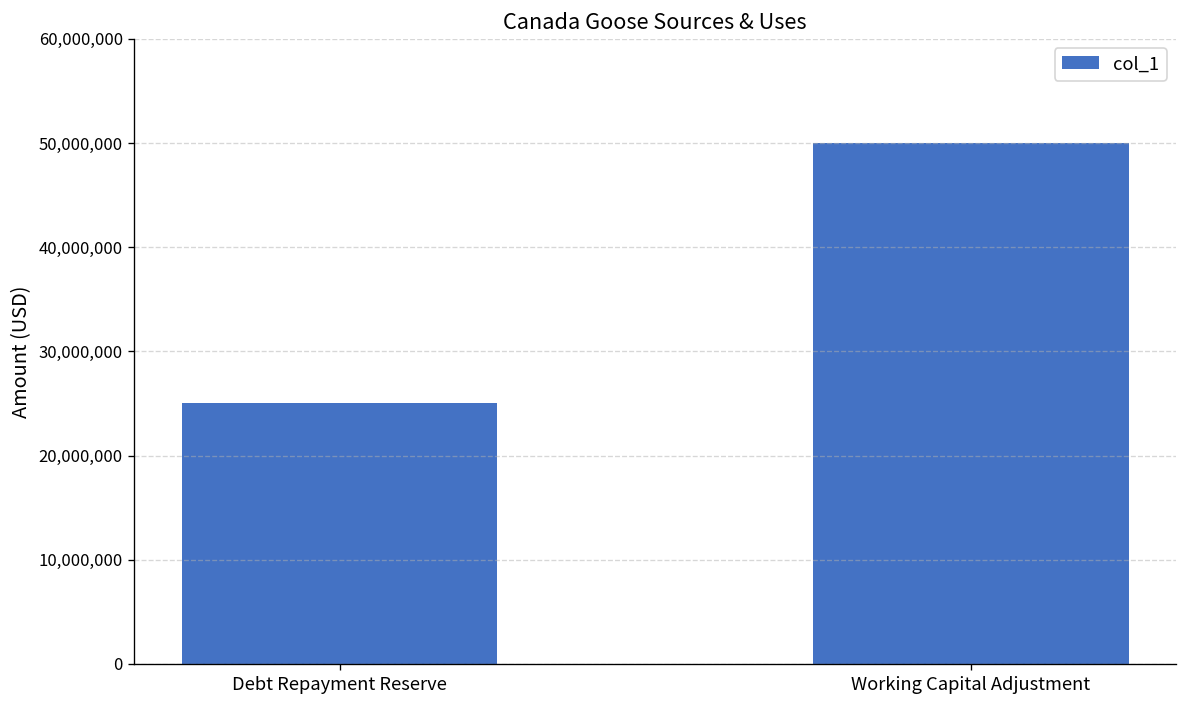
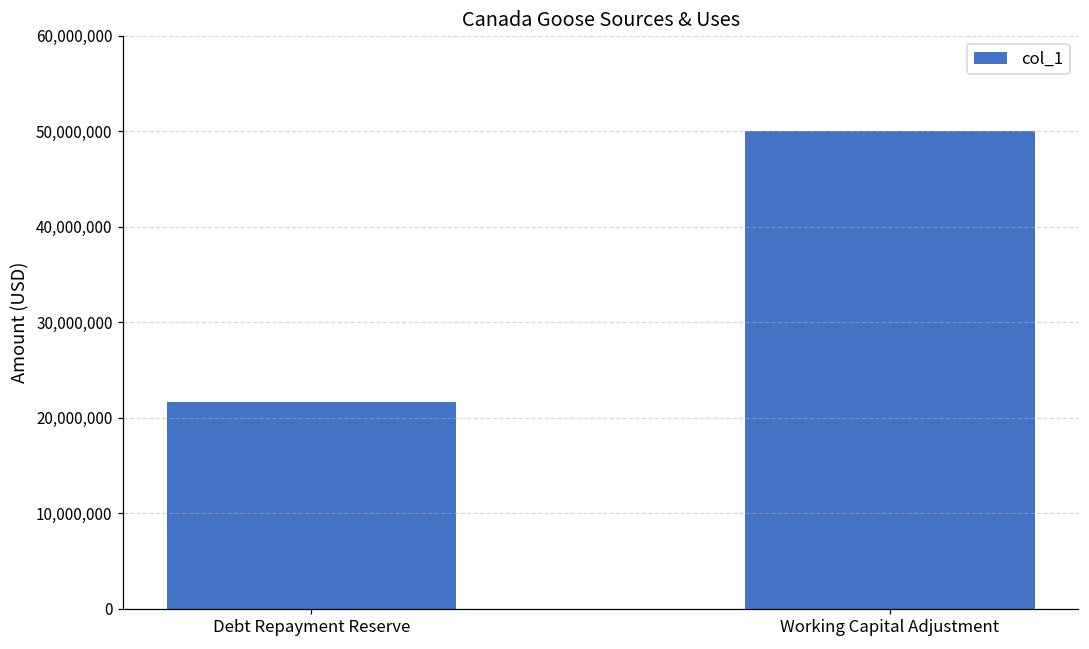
  {
-   "Debt Repayment Reserve": "25,000,000",
+   "Debt Repayment Reserve": "22,000,000",
    "Working Capital Adjustment": "50,000,000"
  }
